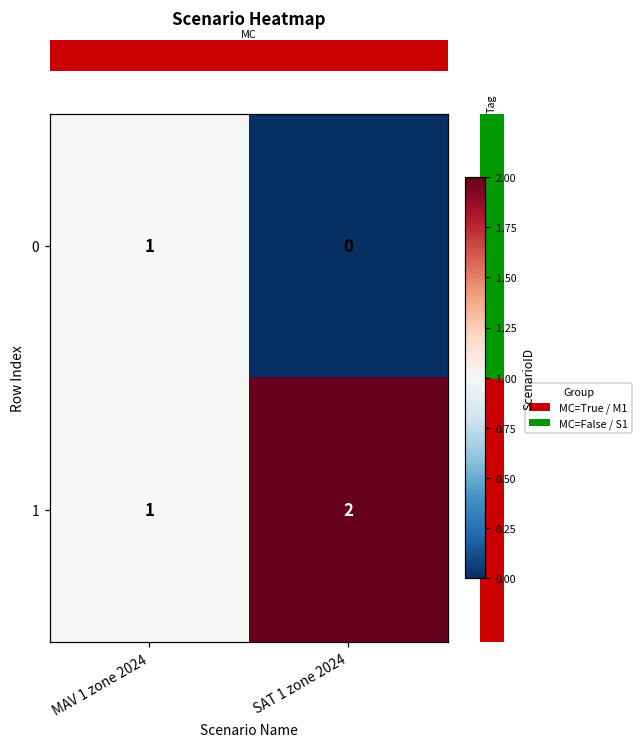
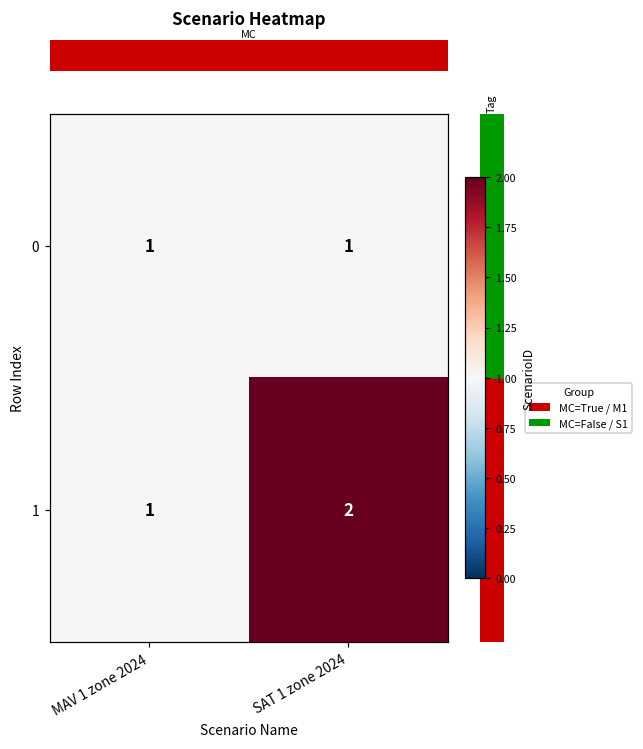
  {
    "0": {
      "MAV 1 zone 2024": 1,
-     "SAT 1 zone 2024": 0
+     "SAT 1 zone 2024": 1
    },
    "1": {
      "MAV 1 zone 2024": 1,
      "SAT 1 zone 2024": 2
    }
  }
